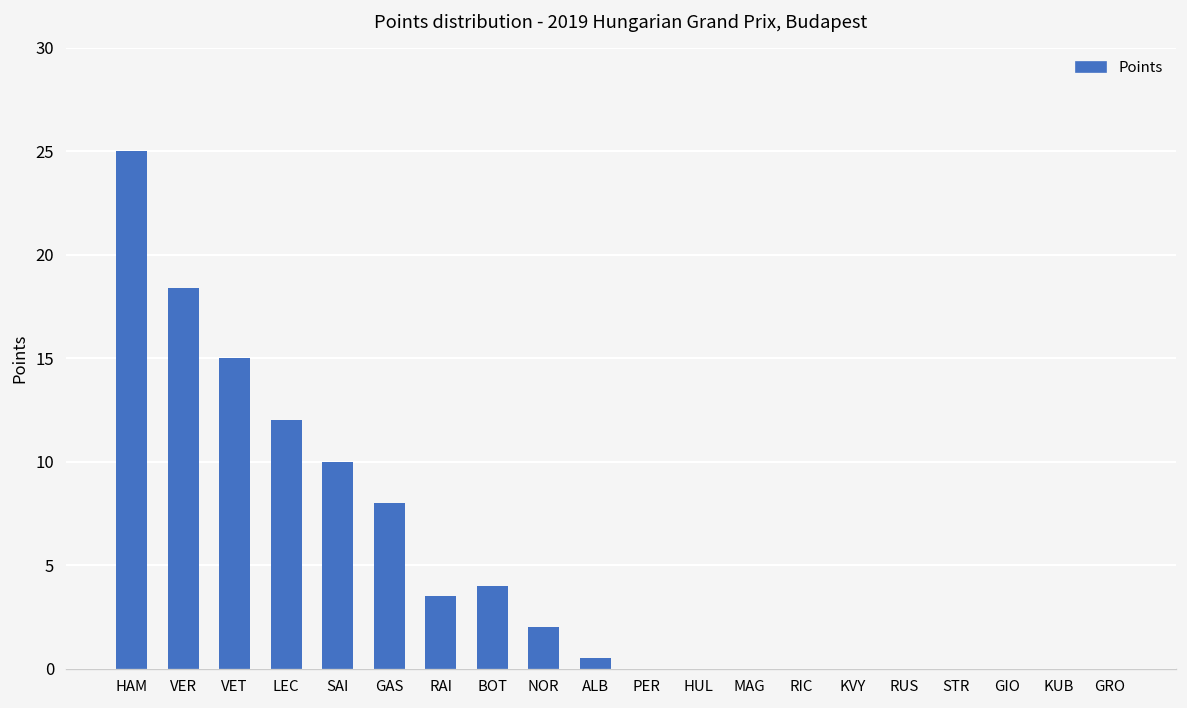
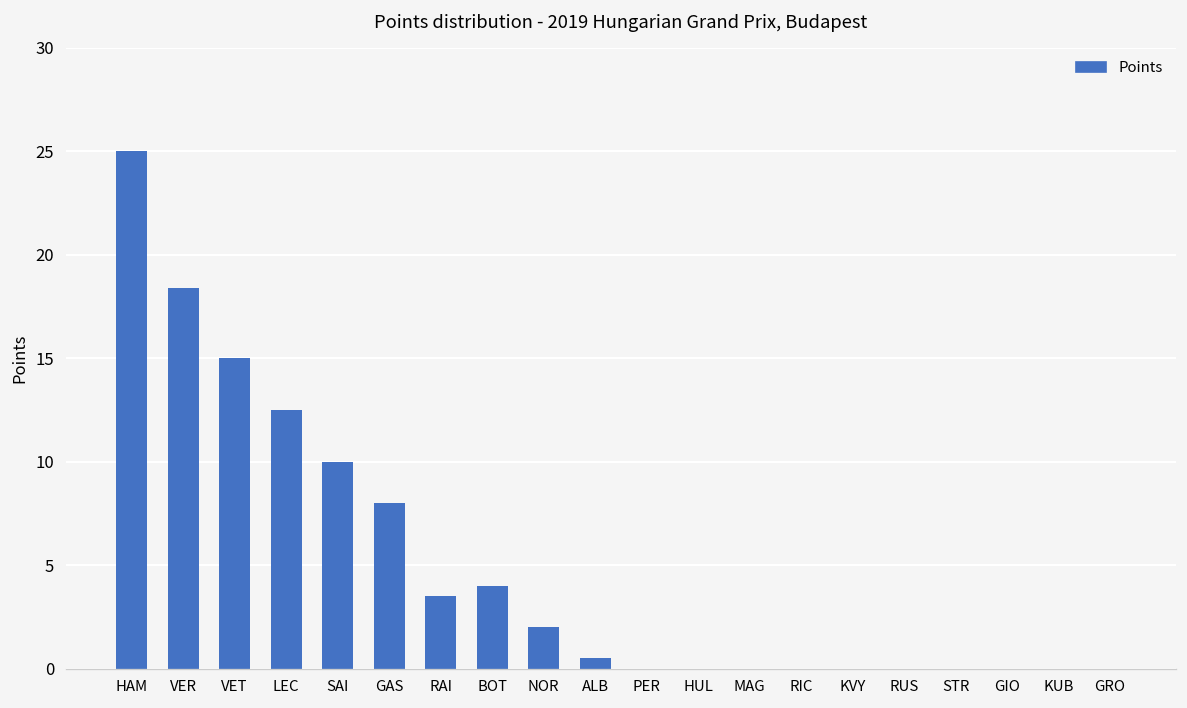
  {
    "HAM": 25.0,
    "VER": 18.4,
    "VET": 15.0,
-   "LEC": 12.0,
+   "LEC": 12.5,
    "SAI": 10.0,
    "GAS": 8.0,
    "RAI": 3.5,
    "BOT": 4.0,
    "NOR": 2.0,
    "ALB": 0.5,
    "PER": 0.0,
    "HUL": 0.0,
    "MAG": 0.0,
    "RIC": 0.0,
    "KVY": 0.0,
    "RUS": 0.0,
    "STR": 0.0,
    "GIO": 0.0,
    "KUB": 0.0,
    "GRO": 0.0
  }
